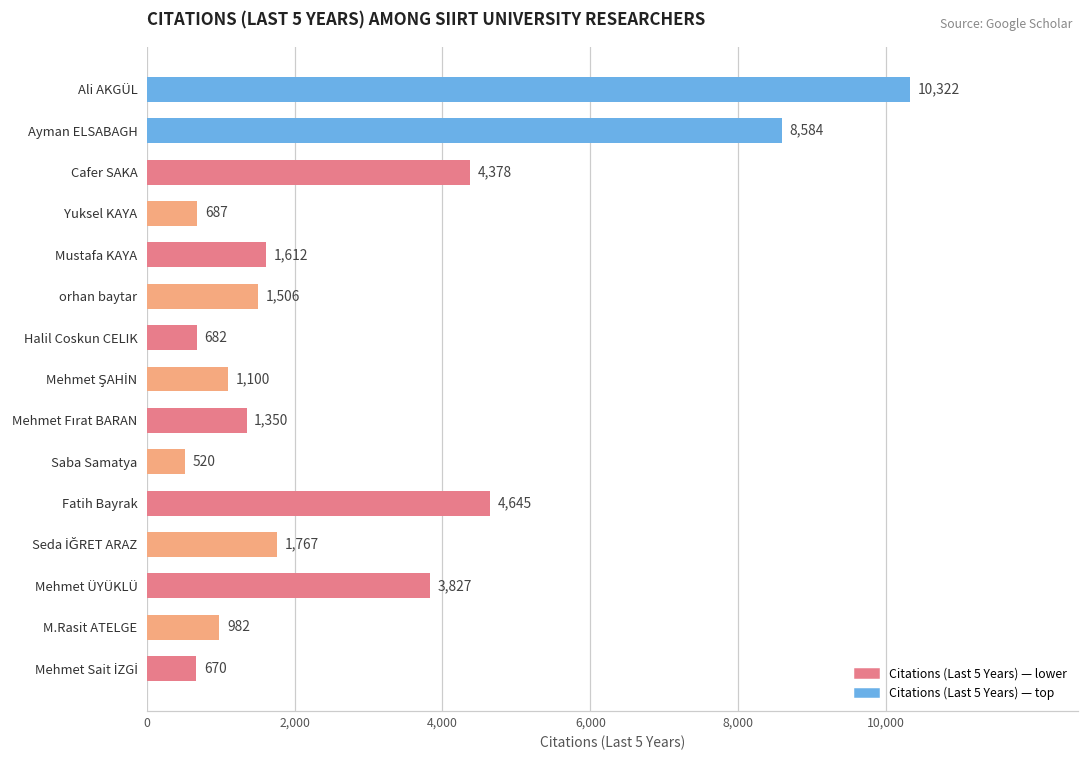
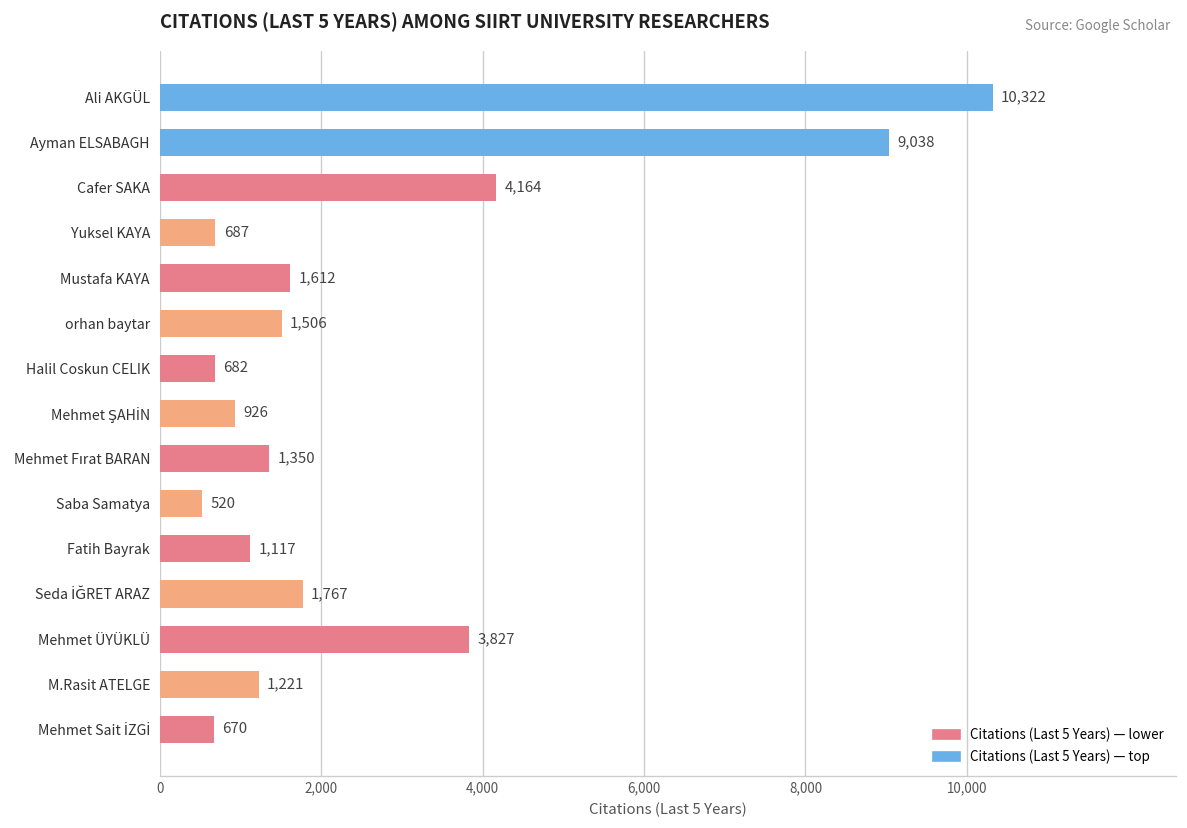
  {
    "Ali AKGÜL": "10,322",
-   "Ayman ELSABAGH": "8,584",
-   "Cafer SAKA": "4,378",
+   "Ayman ELSABAGH": "9,038",
+   "Cafer SAKA": "4,164",
    "Yuksel KAYA": "687",
    "Mustafa KAYA": "1,612",
    "orhan baytar": "1,506",
    "Halil Coskun CELIK": "682",
-   "Mehmet ŞAHİN": "1,100",
+   "Mehmet ŞAHİN": "926",
    "Mehmet Fırat BARAN": "1,350",
    "Saba Samatya": "520",
-   "Fatih Bayrak": "4,645",
+   "Fatih Bayrak": "1,117",
    "Seda İĞRET ARAZ": "1,767",
    "Mehmet ÜYÜKLÜ": "3,827",
-   "M.Rasit ATELGE": "982",
+   "M.Rasit ATELGE": "1,221",
    "Mehmet Sait İZGİ": "670"
  }
